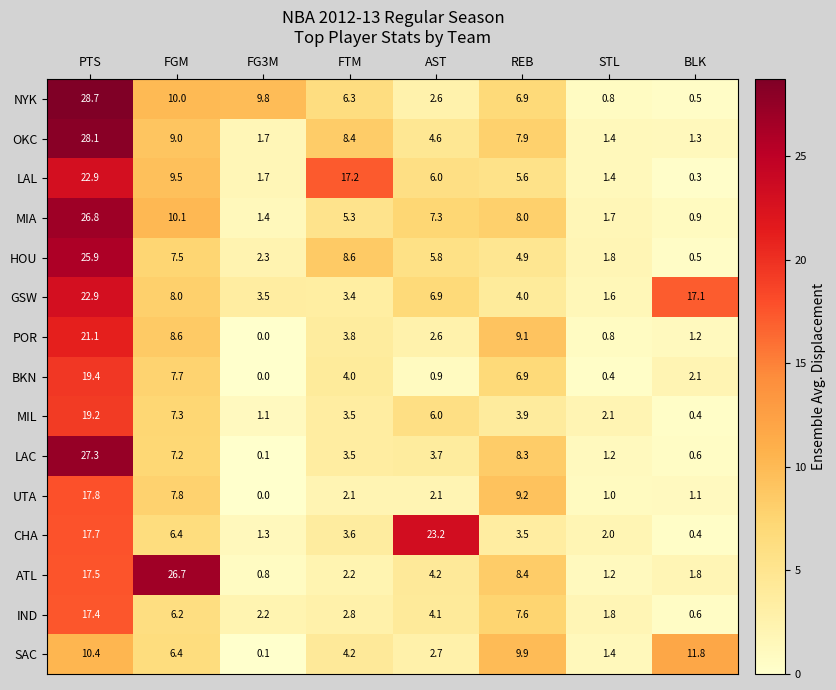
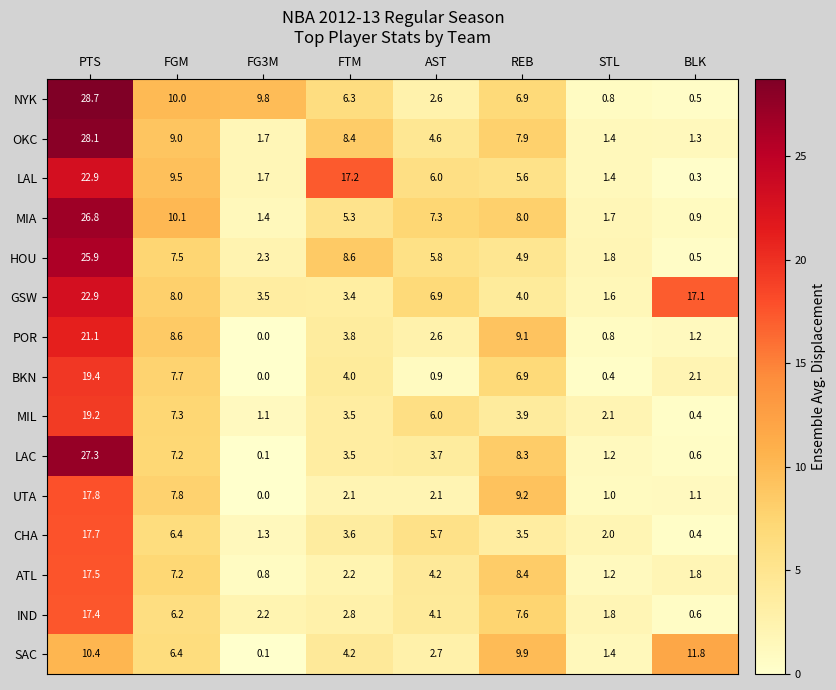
  {
    "NYK": {
      "PTS": 28.7,
      "FGM": 10.0,
      "FG3M": 9.8,
      "FTM": 6.3,
      "AST": 2.6,
      "REB": 6.9,
      "STL": 0.8,
      "BLK": 0.5
    },
    "OKC": {
      "PTS": 28.1,
      "FGM": 9.0,
      "FG3M": 1.7,
      "FTM": 8.4,
      "AST": 4.6,
      "REB": 7.9,
      "STL": 1.4,
      "BLK": 1.3
    },
    "LAL": {
      "PTS": 22.9,
      "FGM": 9.5,
      "FG3M": 1.7,
      "FTM": 17.2,
      "AST": 6.0,
      "REB": 5.6,
      "STL": 1.4,
      "BLK": 0.3
    },
    "MIA": {
      "PTS": 26.8,
      "FGM": 10.1,
      "FG3M": 1.4,
      "FTM": 5.3,
      "AST": 7.3,
      "REB": 8.0,
      "STL": 1.7,
      "BLK": 0.9
    },
    "HOU": {
      "PTS": 25.9,
      "FGM": 7.5,
      "FG3M": 2.3,
      "FTM": 8.6,
      "AST": 5.8,
      "REB": 4.9,
      "STL": 1.8,
      "BLK": 0.5
    },
    "GSW": {
      "PTS": 22.9,
      "FGM": 8.0,
      "FG3M": 3.5,
      "FTM": 3.4,
      "AST": 6.9,
      "REB": 4.0,
      "STL": 1.6,
      "BLK": 17.1
    },
    "POR": {
      "PTS": 21.1,
      "FGM": 8.6,
      "FG3M": 0.0,
      "FTM": 3.8,
      "AST": 2.6,
      "REB": 9.1,
      "STL": 0.8,
      "BLK": 1.2
    },
    "BKN": {
      "PTS": 19.4,
      "FGM": 7.7,
      "FG3M": 0.0,
      "FTM": 4.0,
      "AST": 0.9,
      "REB": 6.9,
      "STL": 0.4,
      "BLK": 2.1
    },
    "MIL": {
      "PTS": 19.2,
      "FGM": 7.3,
      "FG3M": 1.1,
      "FTM": 3.5,
      "AST": 6.0,
      "REB": 3.9,
      "STL": 2.1,
      "BLK": 0.4
    },
    "LAC": {
      "PTS": 27.3,
      "FGM": 7.2,
      "FG3M": 0.1,
      "FTM": 3.5,
      "AST": 3.7,
      "REB": 8.3,
      "STL": 1.2,
      "BLK": 0.6
    },
    "UTA": {
      "PTS": 17.8,
      "FGM": 7.8,
      "FG3M": 0.0,
      "FTM": 2.1,
      "AST": 2.1,
      "REB": 9.2,
      "STL": 1.0,
      "BLK": 1.1
    },
    "CHA": {
      "PTS": 17.7,
      "FGM": 6.4,
      "FG3M": 1.3,
      "FTM": 3.6,
-     "AST": 23.2,
+     "AST": 5.7,
      "REB": 3.5,
      "STL": 2.0,
      "BLK": 0.4
    },
    "ATL": {
      "PTS": 17.5,
-     "FGM": 26.7,
+     "FGM": 7.2,
      "FG3M": 0.8,
      "FTM": 2.2,
      "AST": 4.2,
      "REB": 8.4,
      "STL": 1.2,
      "BLK": 1.8
    },
    "IND": {
      "PTS": 17.4,
      "FGM": 6.2,
      "FG3M": 2.2,
      "FTM": 2.8,
      "AST": 4.1,
      "REB": 7.6,
      "STL": 1.8,
      "BLK": 0.6
    },
    "SAC": {
      "PTS": 10.4,
      "FGM": 6.4,
      "FG3M": 0.1,
      "FTM": 4.2,
      "AST": 2.7,
      "REB": 9.9,
      "STL": 1.4,
      "BLK": 11.8
    }
  }
